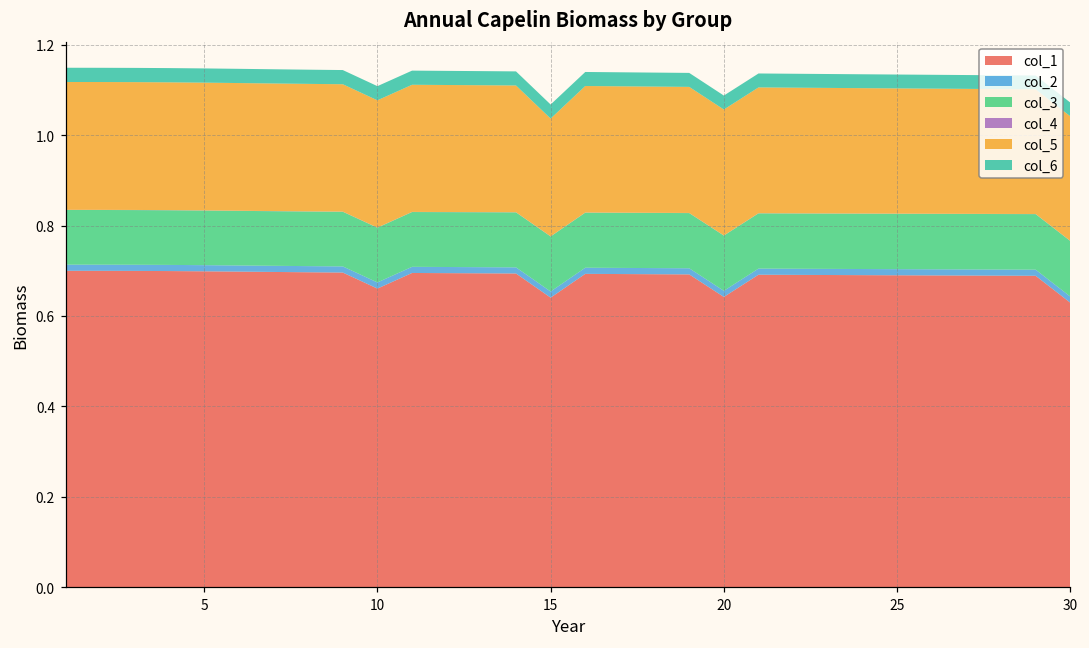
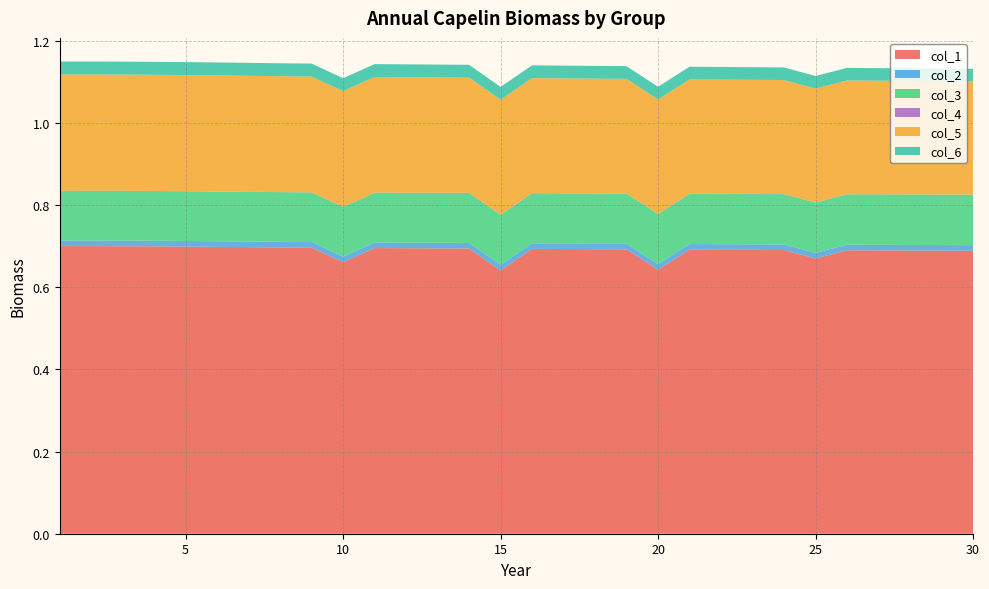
  {
    "col_1": {
      "5": 0.70,
      "10": 0.66,
      "15": 0.64,
      "20": 0.64,
-     "25": 0.69,
-     "30": 0.63
+     "25": 0.67,
+     "30": 0.69
    },
    "col_2": {
      "5": 0.01,
      "10": 0.01,
      "15": 0.01,
      "20": 0.01,
      "25": 0.01,
      "30": 0.01
    },
    "col_5": {
      "5": 0.28,
      "10": 0.28,
-     "15": 0.26,
+     "15": 0.28,
      "20": 0.28,
      "25": 0.28,
      "30": 0.28
    }
  }
